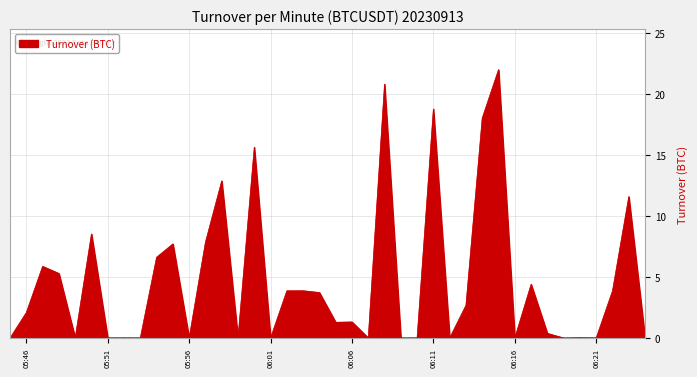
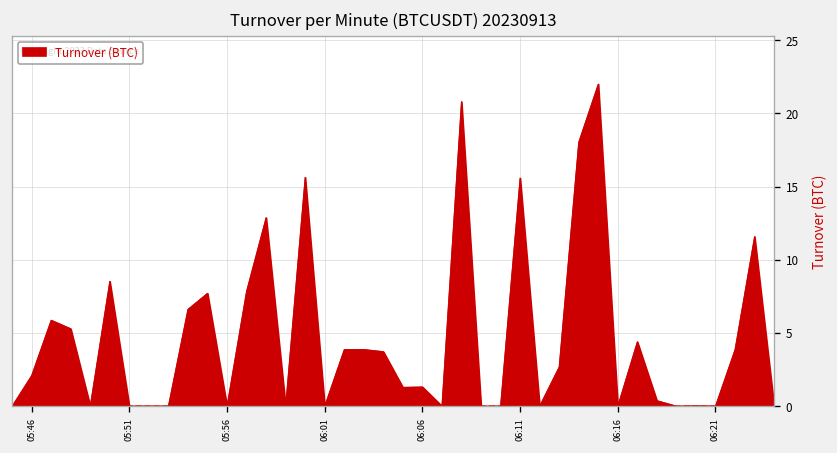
  {
    "05:46": 2.1,
    "05:51": 0.0,
    "05:56": 0.0,
    "06:01": 0.0,
    "06:06": 1.3,
-   "06:11": 18.8,
+   "06:11": 15.6,
    "06:16": 0.0,
    "06:21": 0.0
  }
